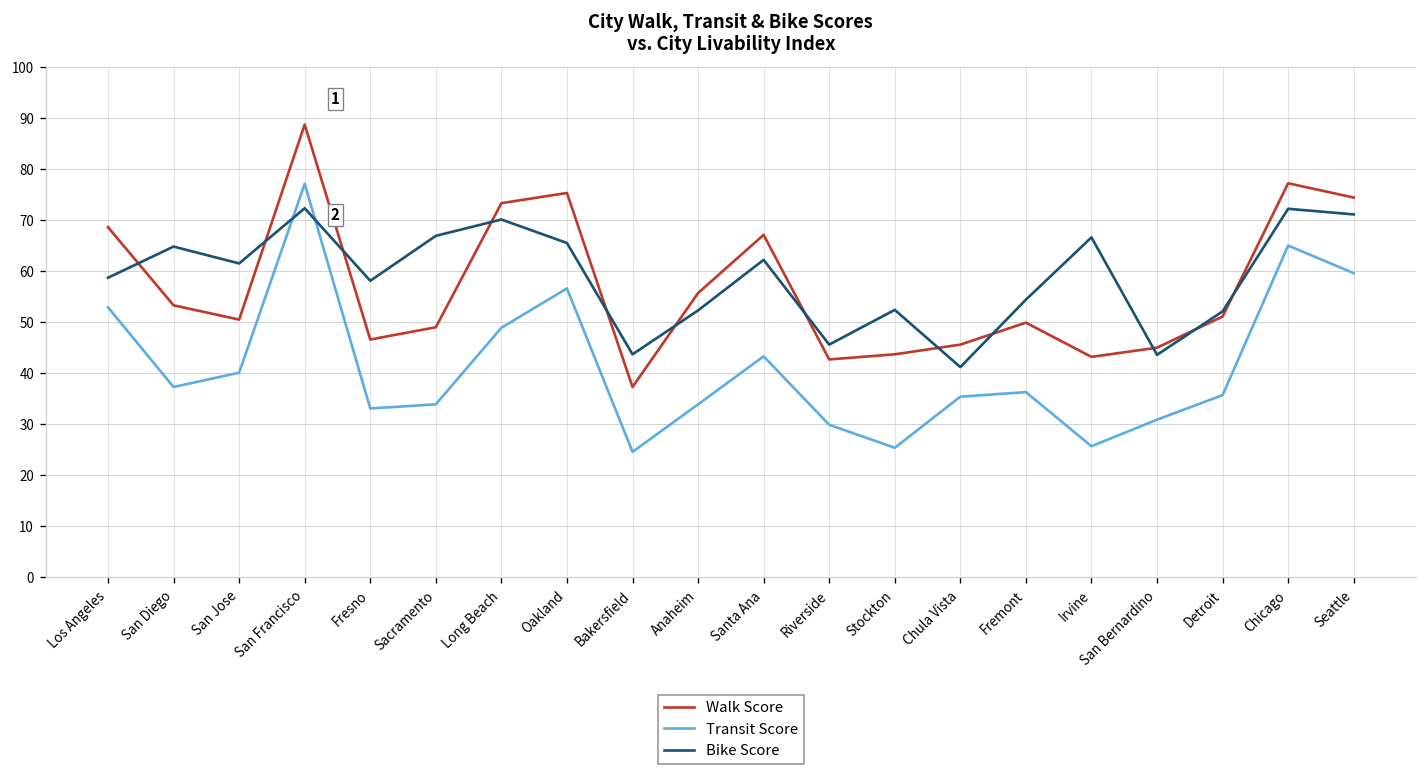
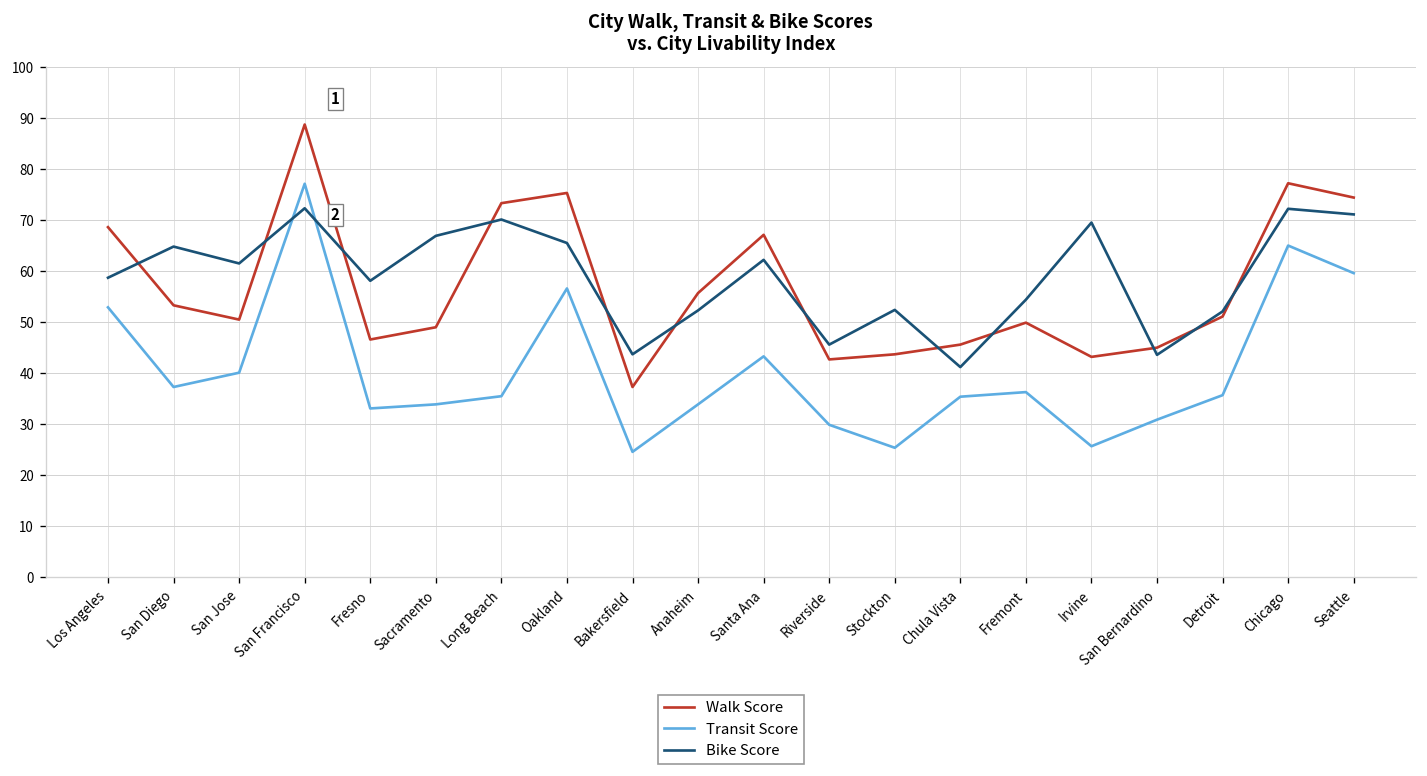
  {
    "Walk Score": {
      "Los Angeles": 69,
      "San Diego": 53,
      "San Jose": 51,
      "San Francisco": 89,
      "Fresno": 47,
      "Sacramento": 49,
      "Long Beach": 73,
      "Oakland": 75,
      "Bakersfield": 37,
      "Anaheim": 56,
      "Santa Ana": 67,
      "Riverside": 43,
      "Stockton": 44,
      "Chula Vista": 46,
      "Fremont": 50,
      "Irvine": 43,
      "San Bernardino": 45,
      "Detroit": 51,
      "Chicago": 77,
      "Seattle": 74
    },
    "Transit Score": {
      "Los Angeles": 53,
      "San Diego": 37,
      "San Jose": 40,
      "San Francisco": 77,
      "Fresno": 33,
      "Sacramento": 34,
-     "Long Beach": 49,
+     "Long Beach": 36,
      "Oakland": 57,
      "Bakersfield": 25,
      "Anaheim": 34,
      "Santa Ana": 43,
      "Riverside": 30,
      "Stockton": 25,
      "Chula Vista": 35,
      "Fremont": 36,
      "Irvine": 26,
      "San Bernardino": 31,
      "Detroit": 36,
      "Chicago": 65,
      "Seattle": 60
    },
    "Bike Score": {
      "Los Angeles": 59,
      "San Diego": 65,
      "San Jose": 62,
      "Fresno": 58,
      "Sacramento": 67,
      "Long Beach": 70,
      "Oakland": 66,
      "Bakersfield": 44,
      "Anaheim": 52,
      "Santa Ana": 62,
      "Riverside": 46,
      "Stockton": 52,
      "Chula Vista": 41,
      "Fremont": 54,
-     "Irvine": 67,
+     "Irvine": 70,
      "San Bernardino": 44,
      "Detroit": 52,
      "Chicago": 72,
      "Seattle": 71
    }
  }
